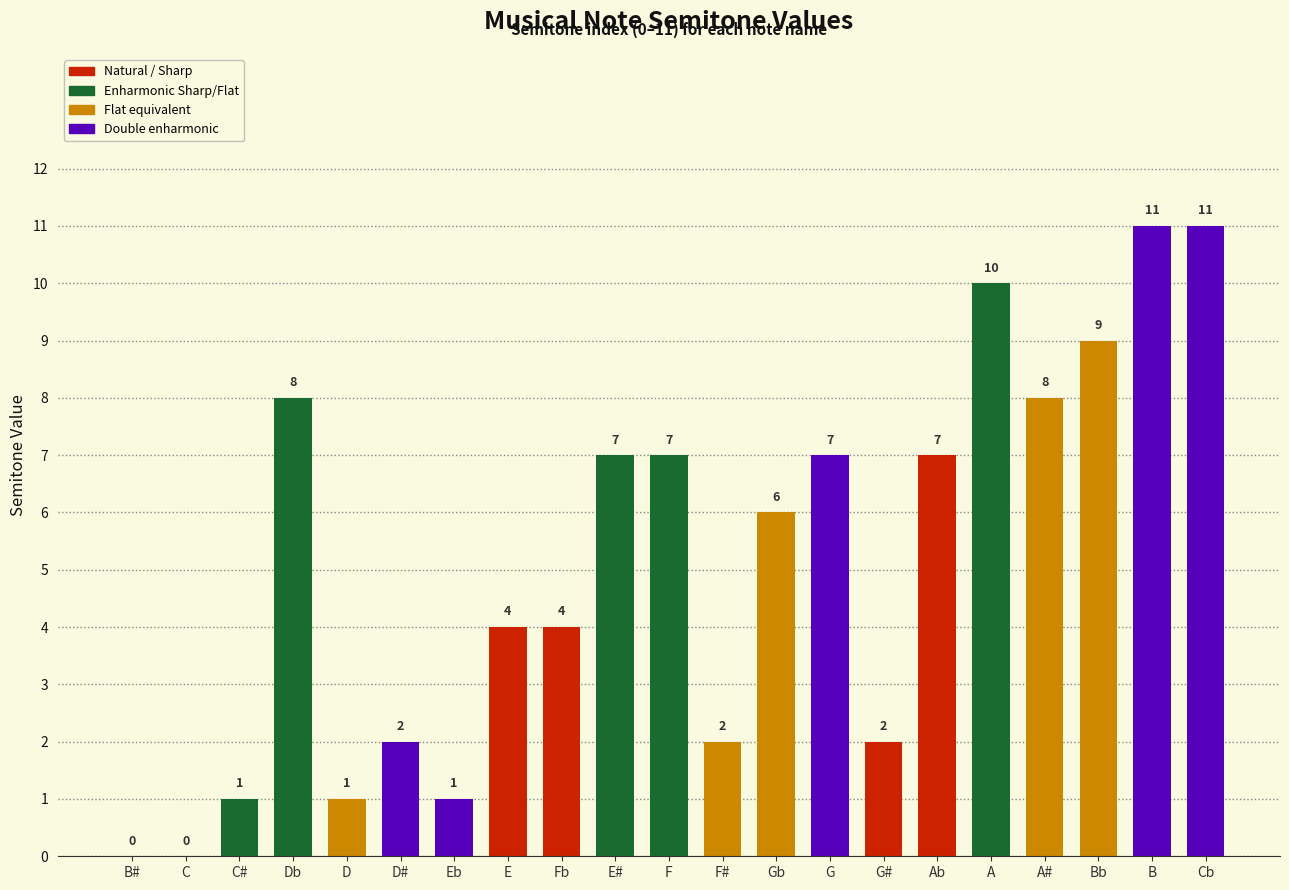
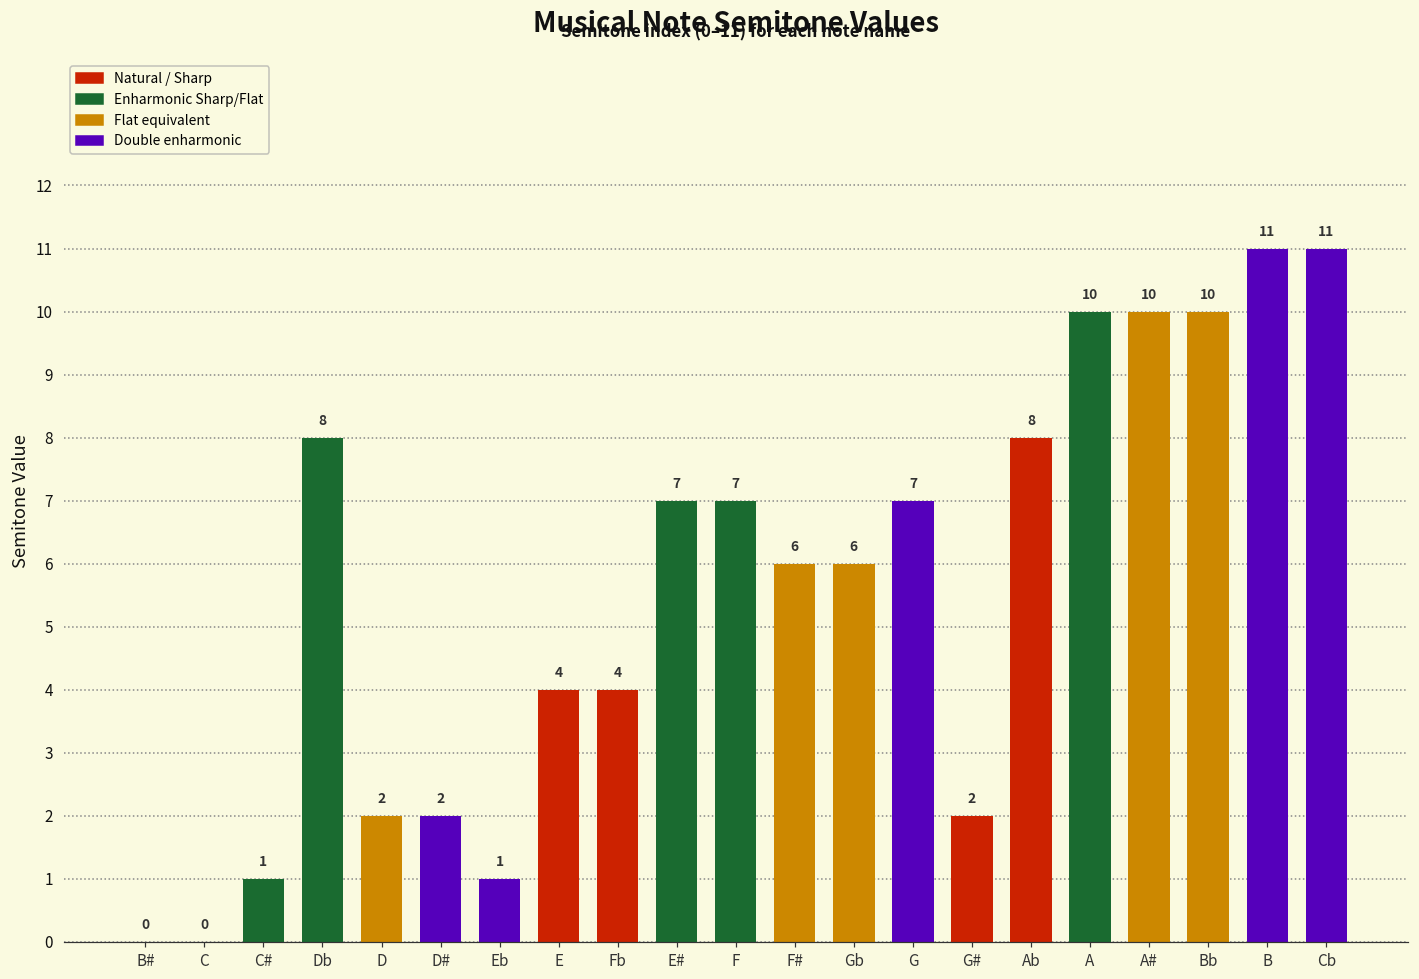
  {
    "B#": 0,
    "C": 0,
    "C#": 1,
    "Db": 8,
-   "D": 1,
+   "D": 2,
    "D#": 2,
    "Eb": 1,
    "E": 4,
    "Fb": 4,
    "E#": 7,
    "F": 7,
-   "F#": 2,
+   "F#": 6,
    "Gb": 6,
    "G": 7,
    "G#": 2,
-   "Ab": 7,
+   "Ab": 8,
    "A": 10,
-   "A#": 8,
-   "Bb": 9,
+   "A#": 10,
+   "Bb": 10,
    "B": 11,
    "Cb": 11
  }
